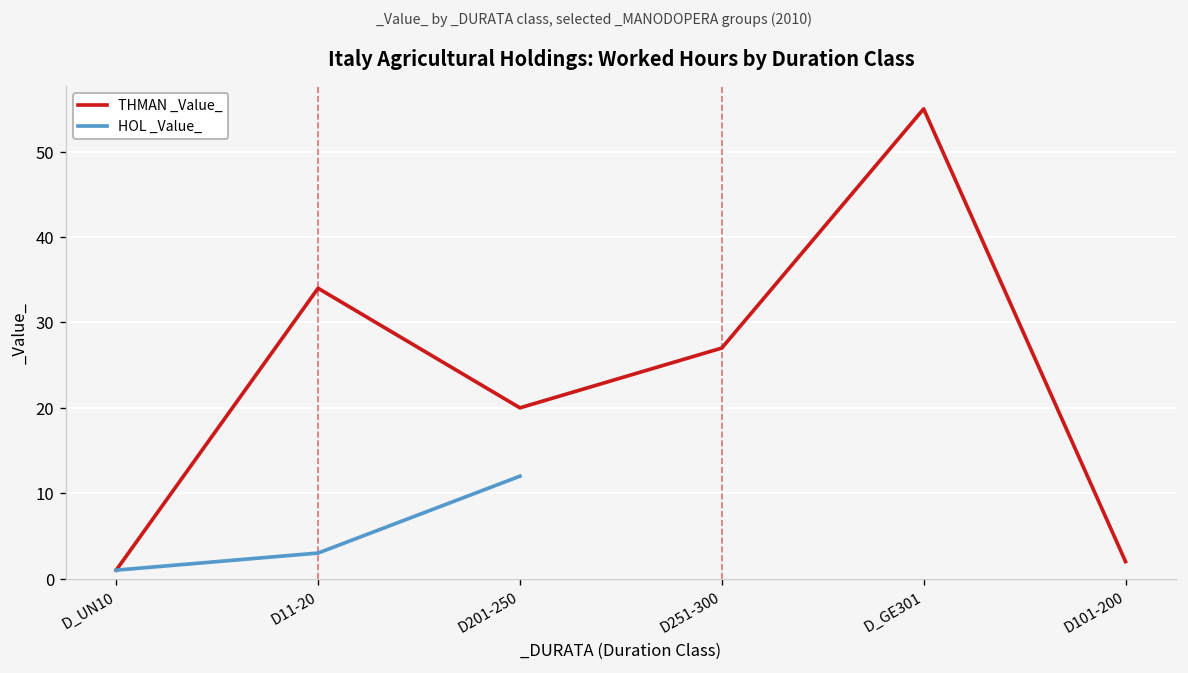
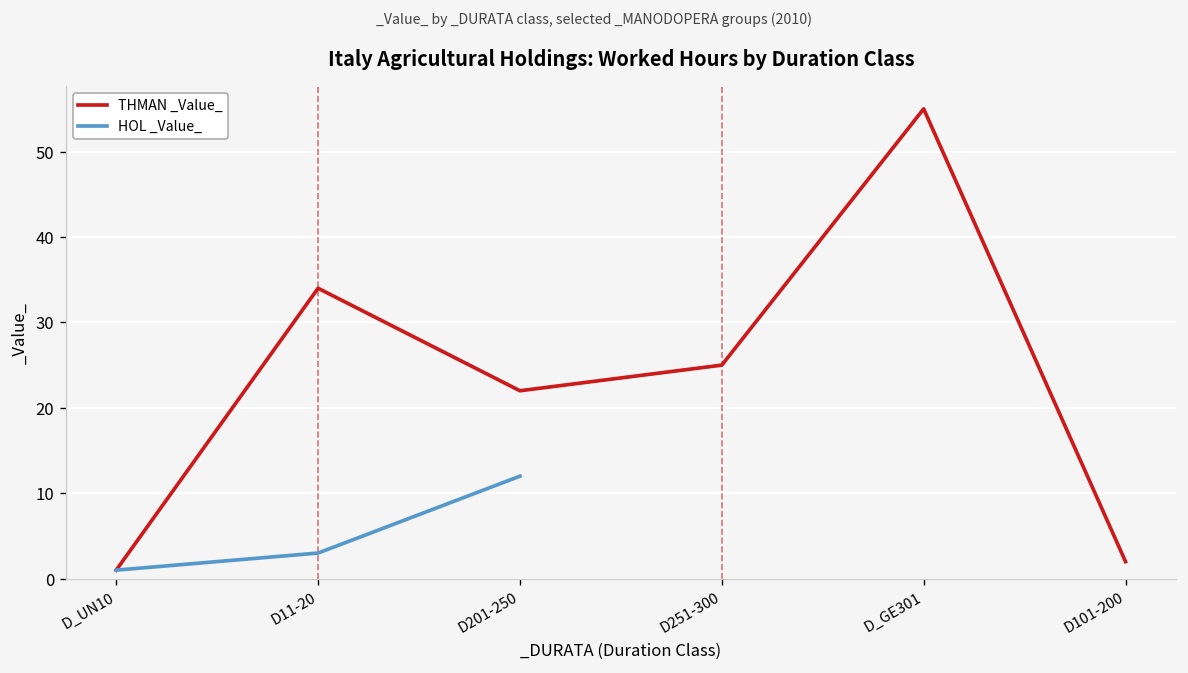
  {
    "THMAN _Value_": {
      "D11-20": 34,
-     "D201-250": 20,
-     "D251-300": 27,
+     "D201-250": 22,
+     "D251-300": 25,
      "D_GE301": 55,
      "D101-200": 2
    },
    "HOL _Value_": {
      "D11-20": 3,
      "D201-250": 12
    }
  }
